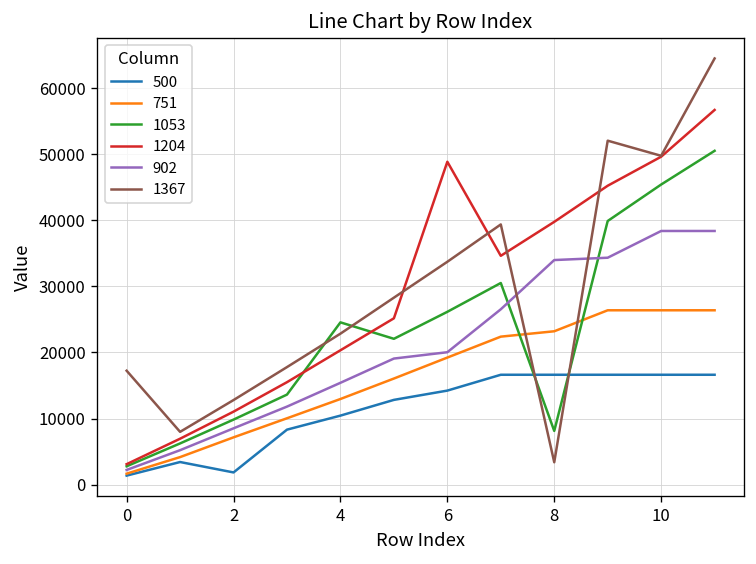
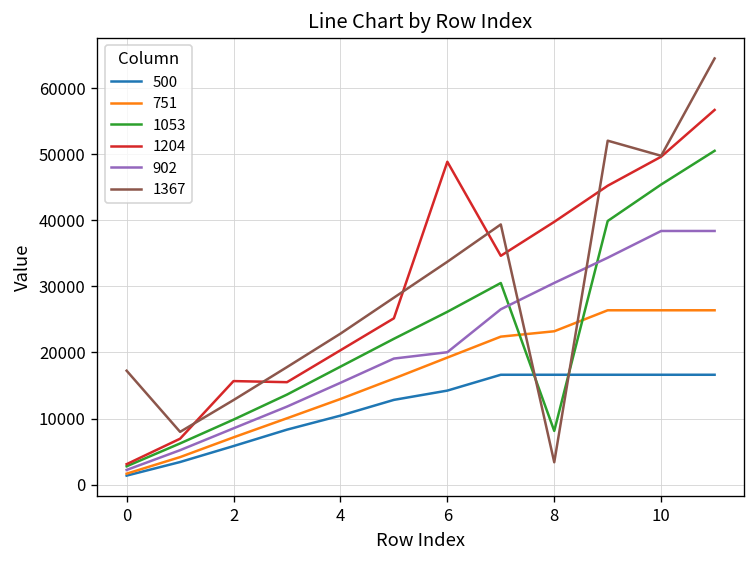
  {
    "500": {
-     "2": 2000,
+     "2": 6000,
      "4": 10000,
      "6": 14000,
      "8": 17000,
      "10": 17000
    },
    "751": {
      "2": 7000,
      "4": 13000,
      "6": 19000,
      "8": 23000,
      "10": 26000
    },
    "1053": {
      "2": 10000,
-     "4": 25000,
+     "4": 18000,
      "6": 26000,
      "8": 8000,
      "10": 45000
    },
    "1204": {
-     "2": 11000,
+     "2": 16000,
      "4": 20000,
      "6": 49000,
      "8": 40000
    },
    "902": {
      "0": 2000,
      "2": 9000,
      "4": 15000,
      "6": 20000,
-     "8": 34000,
+     "8": 31000,
      "10": 38000
    },
    "1367": {
      "0": 17000,
      "2": 13000,
      "4": 23000,
      "6": 34000,
      "8": 3000
    }
  }
